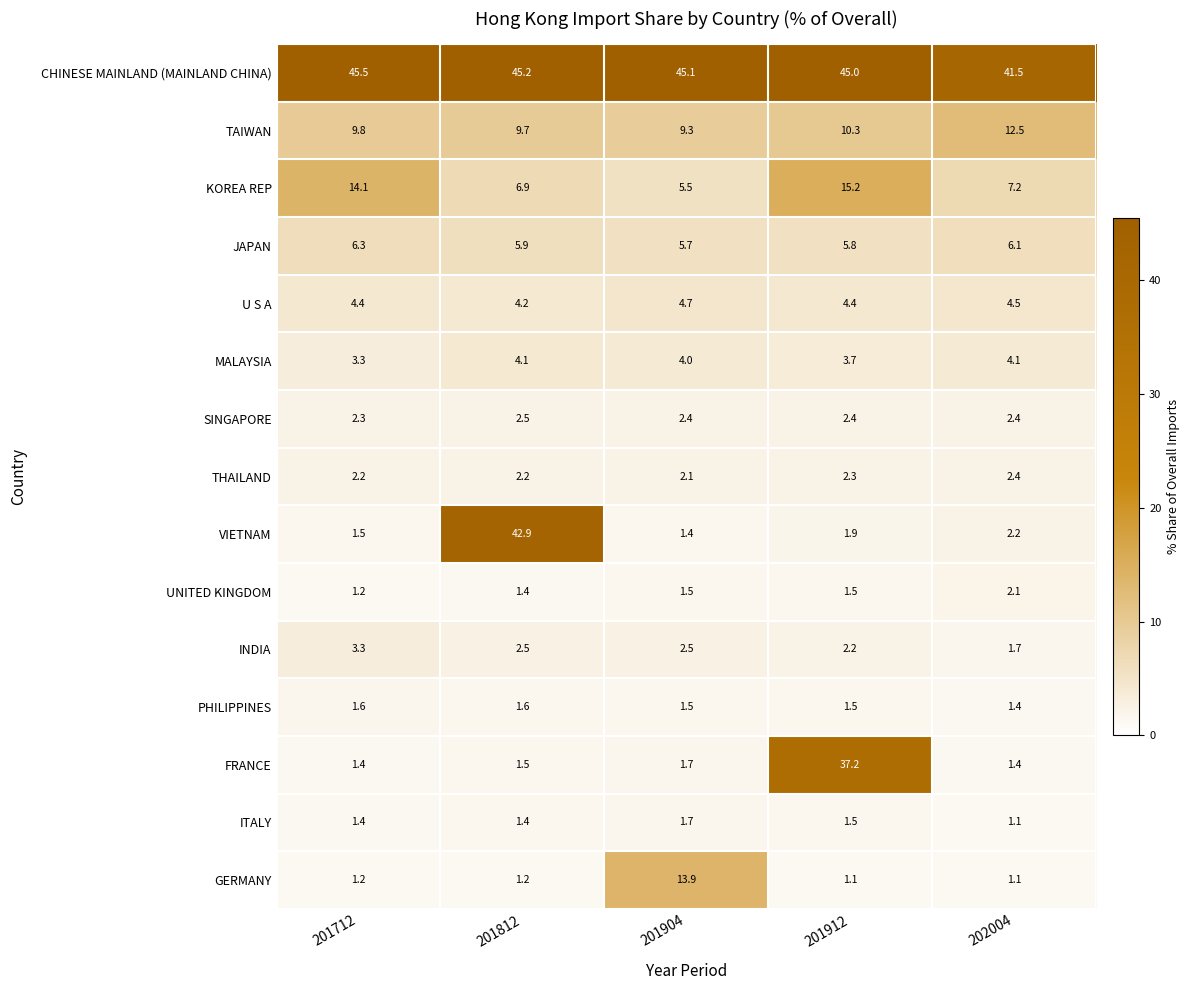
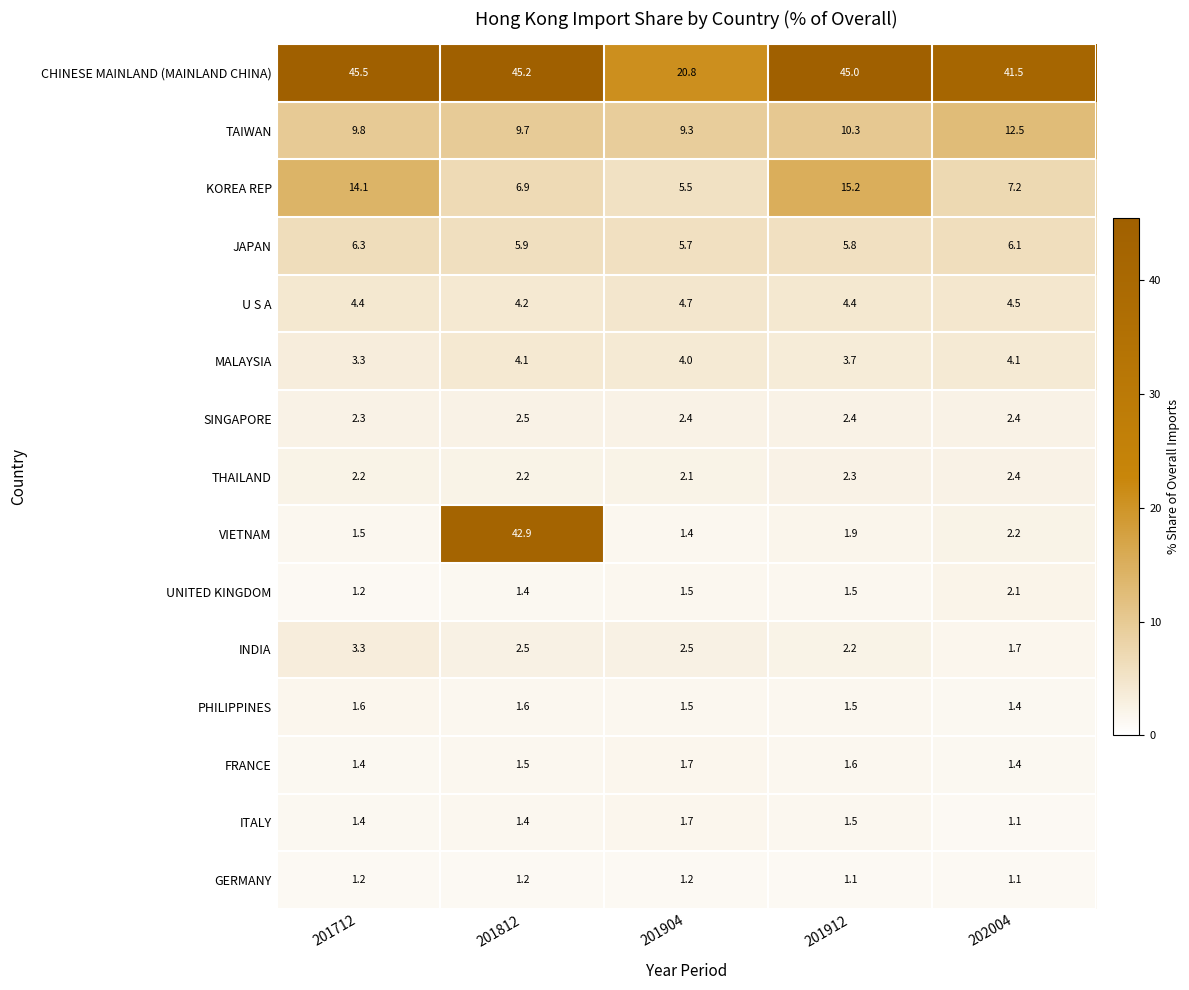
  {
    "CHINESE MAINLAND (MAINLAND CHINA)": {
      "201712": 45.5,
      "201812": 45.2,
-     "201904": 45.1,
+     "201904": 20.8,
      "201912": 45.0,
      "202004": 41.5
    },
    "TAIWAN": {
      "201712": 9.8,
      "201812": 9.7,
      "201904": 9.3,
      "201912": 10.3,
      "202004": 12.5
    },
    "KOREA REP": {
      "201712": 14.1,
      "201812": 6.9,
      "201904": 5.5,
      "201912": 15.2,
      "202004": 7.2
    },
    "JAPAN": {
      "201712": 6.3,
      "201812": 5.9,
      "201904": 5.7,
      "201912": 5.8,
      "202004": 6.1
    },
    "U S A": {
      "201712": 4.4,
      "201812": 4.2,
      "201904": 4.7,
      "201912": 4.4,
      "202004": 4.5
    },
    "MALAYSIA": {
      "201712": 3.3,
      "201812": 4.1,
      "201904": 4.0,
      "201912": 3.7,
      "202004": 4.1
    },
    "SINGAPORE": {
      "201712": 2.3,
      "201812": 2.5,
      "201904": 2.4,
      "201912": 2.4,
      "202004": 2.4
    },
    "THAILAND": {
      "201712": 2.2,
      "201812": 2.2,
      "201904": 2.1,
      "201912": 2.3,
      "202004": 2.4
    },
    "VIETNAM": {
      "201712": 1.5,
      "201812": 42.9,
      "201904": 1.4,
      "201912": 1.9,
      "202004": 2.2
    },
    "UNITED KINGDOM": {
      "201712": 1.2,
      "201812": 1.4,
      "201904": 1.5,
      "201912": 1.5,
      "202004": 2.1
    },
    "INDIA": {
      "201712": 3.3,
      "201812": 2.5,
      "201904": 2.5,
      "201912": 2.2,
      "202004": 1.7
    },
    "PHILIPPINES": {
      "201712": 1.6,
      "201812": 1.6,
      "201904": 1.5,
      "201912": 1.5,
      "202004": 1.4
    },
    "FRANCE": {
      "201712": 1.4,
      "201812": 1.5,
      "201904": 1.7,
-     "201912": 37.2,
+     "201912": 1.6,
      "202004": 1.4
    },
    "ITALY": {
      "201712": 1.4,
      "201812": 1.4,
      "201904": 1.7,
      "201912": 1.5,
      "202004": 1.1
    },
    "GERMANY": {
      "201712": 1.2,
      "201812": 1.2,
-     "201904": 13.9,
+     "201904": 1.2,
      "201912": 1.1,
      "202004": 1.1
    }
  }
